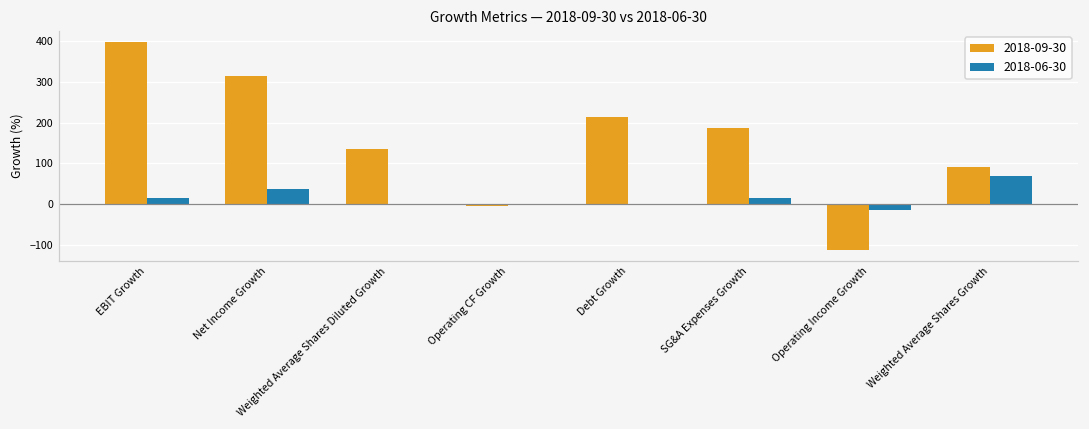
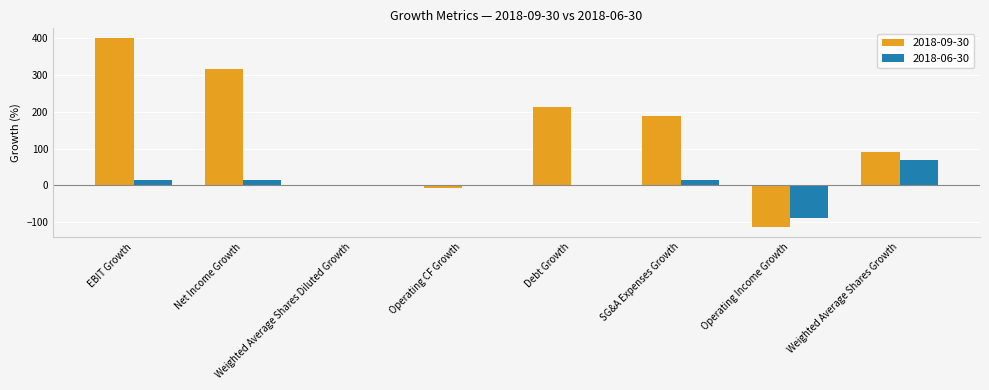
  {
    "2018-09-30": {
      "EBIT Growth": 400,
      "Net Income Growth": 320,
-     "Weighted Average Shares Diluted Growth": 140,
+     "Weighted Average Shares Diluted Growth": 0,
      "Debt Growth": 210,
      "SG&A Expenses Growth": 190,
      "Operating Income Growth": -110,
      "Weighted Average Shares Growth": 90
    },
    "2018-06-30": {
      "EBIT Growth": 10,
-     "Net Income Growth": 40,
+     "Net Income Growth": 10,
      "Operating CF Growth": 0,
      "Debt Growth": 0,
      "SG&A Expenses Growth": 20,
-     "Operating Income Growth": -20,
+     "Operating Income Growth": -90,
      "Weighted Average Shares Growth": 70
    }
  }
